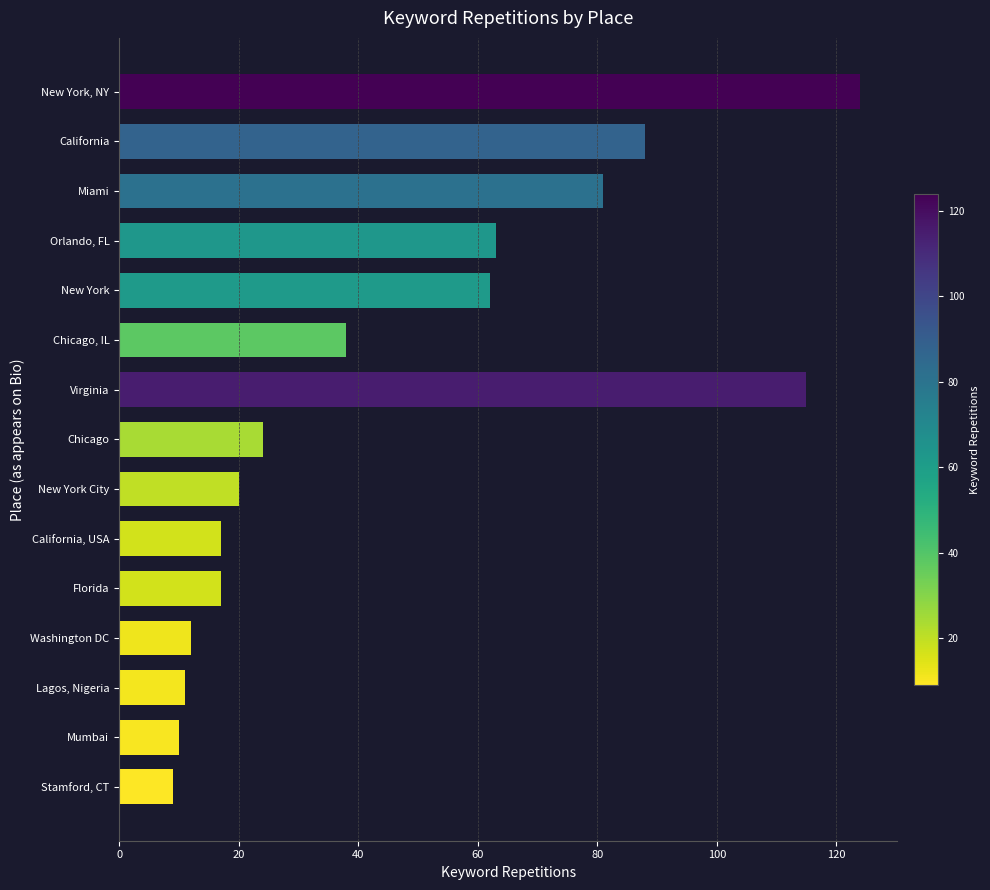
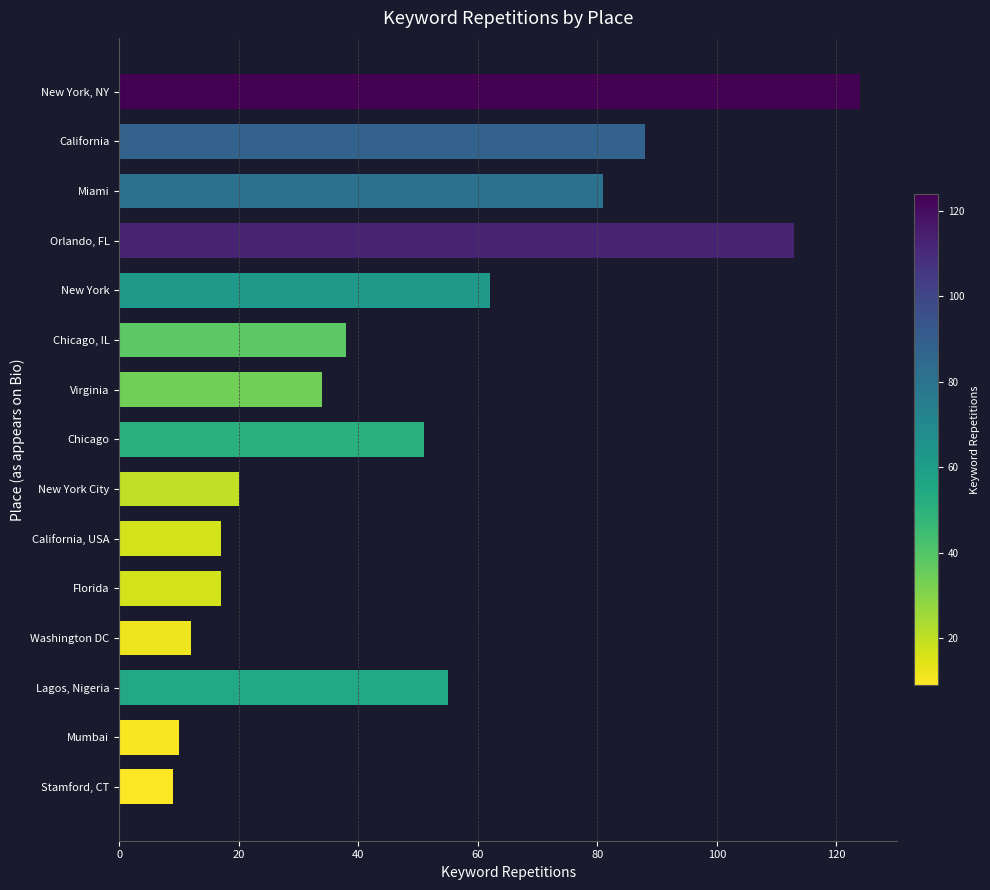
  {
    "New York, NY": 124,
    "California": 88,
    "Miami": 81,
-   "Orlando, FL": 63,
+   "Orlando, FL": 113,
    "New York": 62,
    "Chicago, IL": 38,
-   "Virginia": 115,
-   "Chicago": 24,
+   "Virginia": 34,
+   "Chicago": 51,
    "New York City": 20,
    "California, USA": 17,
    "Florida": 17,
    "Washington DC": 12,
-   "Lagos, Nigeria": 11,
+   "Lagos, Nigeria": 55,
    "Mumbai": 10,
    "Stamford, CT": 9
  }
